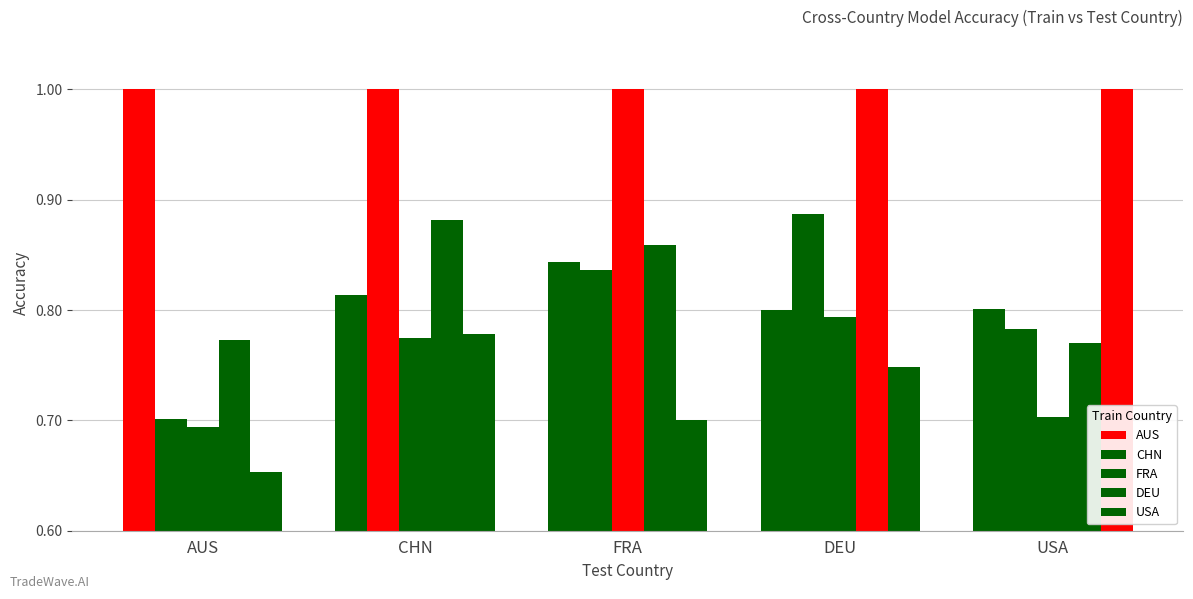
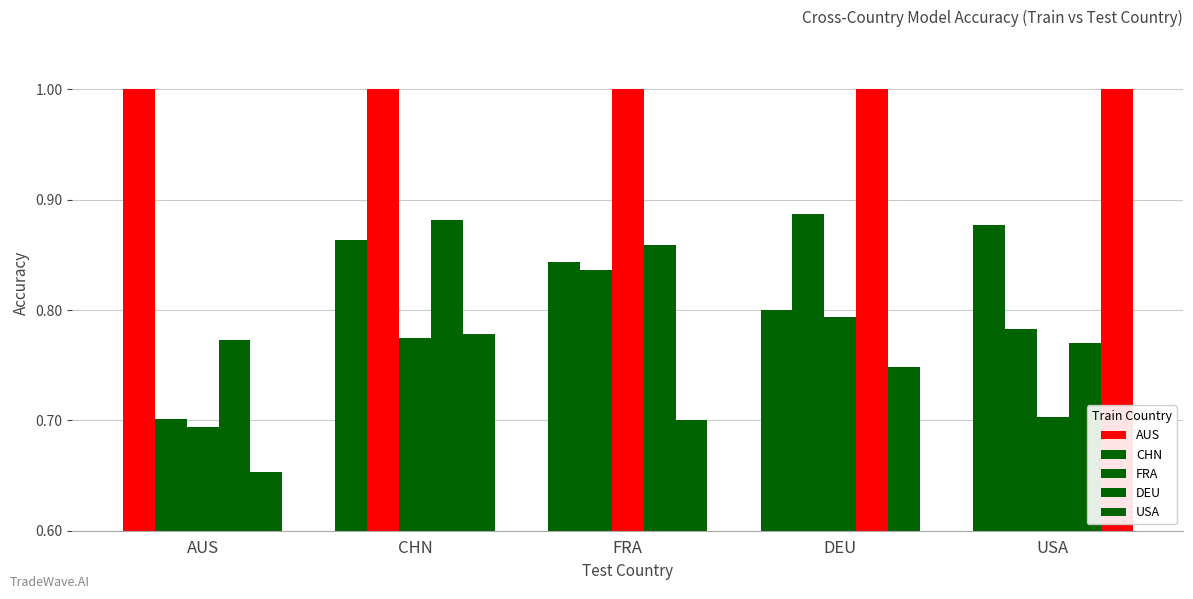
  {
    "AUS": {
      "AUS": 1.000,
-     "CHN": 0.814,
+     "CHN": 0.864,
      "FRA": 0.844,
      "DEU": 0.800,
-     "USA": 0.801
+     "USA": 0.877
    }
  }
